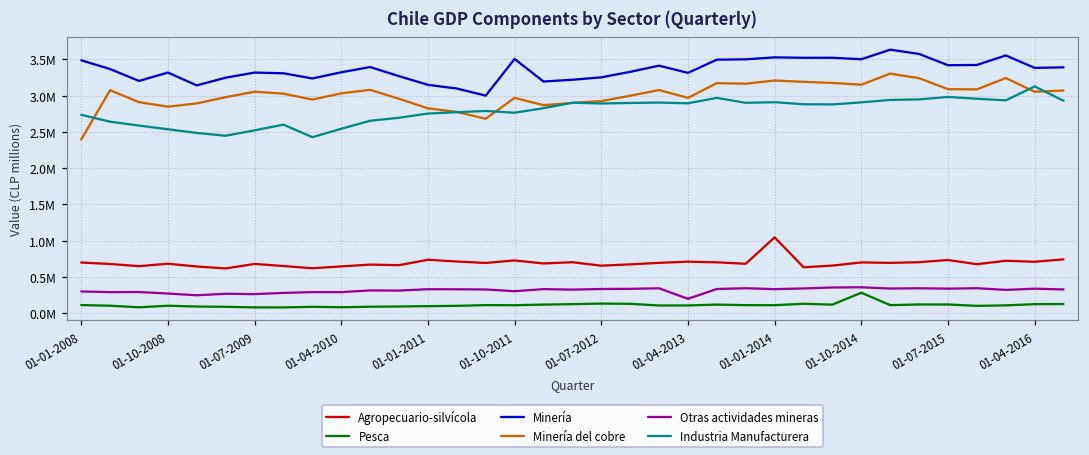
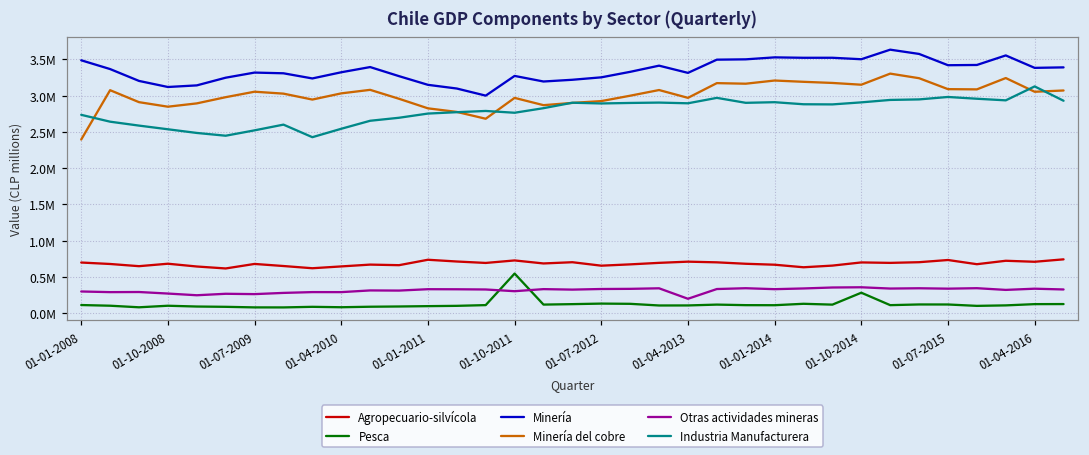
  {
    "Agropecuario-silvícola": {
      "01-01-2008": 700000,
      "01-10-2008": 700000,
      "01-07-2009": 700000,
      "01-04-2010": 600000,
      "01-01-2011": 700000,
      "01-10-2011": 700000,
      "01-07-2012": 700000,
      "01-04-2013": 700000,
-     "01-01-2014": 1000000,
+     "01-01-2014": 700000,
      "01-10-2014": 700000,
      "01-07-2015": 700000,
      "01-04-2016": 700000
    },
    "Pesca": {
      "01-01-2008": 100000,
      "01-10-2008": 100000,
      "01-07-2009": 100000,
      "01-04-2010": 100000,
      "01-01-2011": 100000,
-     "01-10-2011": 100000,
+     "01-10-2011": 500000,
      "01-07-2012": 100000,
      "01-04-2013": 100000,
      "01-01-2014": 100000,
      "01-10-2014": 300000,
      "01-07-2015": 100000,
      "01-04-2016": 100000
    },
    "Minería": {
      "01-01-2008": 3500000,
-     "01-10-2008": 3300000,
+     "01-10-2008": 3100000,
      "01-07-2009": 3300000,
      "01-04-2010": 3300000,
      "01-01-2011": 3200000,
-     "01-10-2011": 3500000,
+     "01-10-2011": 3300000,
      "01-07-2012": 3300000,
      "01-04-2013": 3300000,
      "01-01-2014": 3500000,
      "01-10-2014": 3500000,
      "01-07-2015": 3400000,
      "01-04-2016": 3400000
    },
    "Minería del cobre": {
      "01-01-2008": 2400000,
      "01-10-2008": 2800000,
      "01-07-2009": 3100000,
      "01-04-2010": 3000000,
      "01-01-2011": 2800000,
      "01-10-2011": 3000000,
      "01-04-2013": 3000000,
      "01-01-2014": 3200000,
      "01-10-2014": 3200000,
      "01-07-2015": 3100000,
      "01-04-2016": 3100000
    },
    "Otras actividades mineras": {
      "01-01-2008": 300000,
      "01-10-2008": 300000,
      "01-07-2009": 300000,
      "01-04-2010": 300000,
      "01-01-2011": 300000,
      "01-10-2011": 300000,
      "01-07-2012": 300000,
      "01-04-2013": 200000,
      "01-01-2014": 300000,
      "01-10-2014": 400000,
      "01-07-2015": 300000,
      "01-04-2016": 300000
    },
    "Industria Manufacturera": {
      "01-01-2008": 2700000,
      "01-10-2008": 2500000,
      "01-07-2009": 2500000,
      "01-04-2010": 2500000,
      "01-01-2011": 2800000,
      "01-10-2011": 2800000,
      "01-04-2013": 2900000,
      "01-01-2014": 2900000,
      "01-10-2014": 2900000,
      "01-07-2015": 3000000,
      "01-04-2016": 3100000
    }
  }
